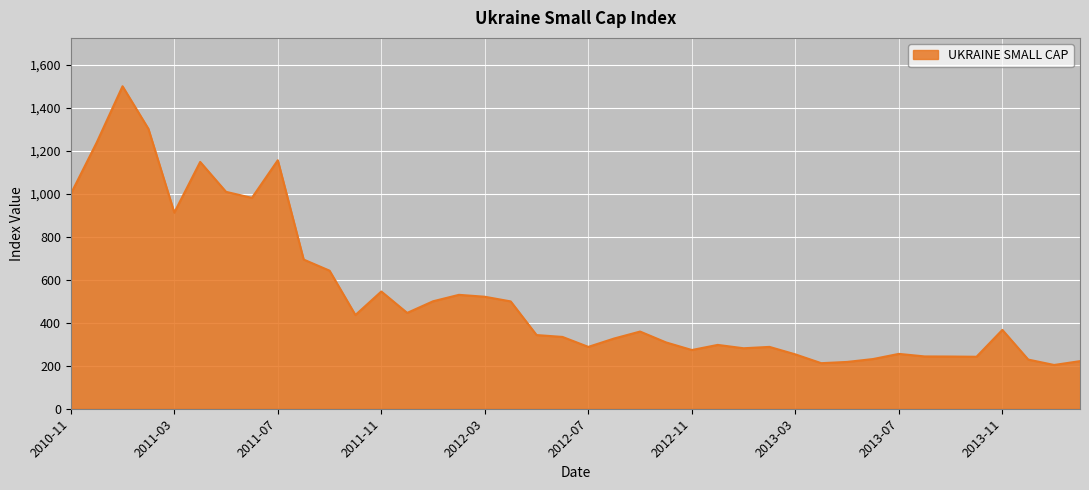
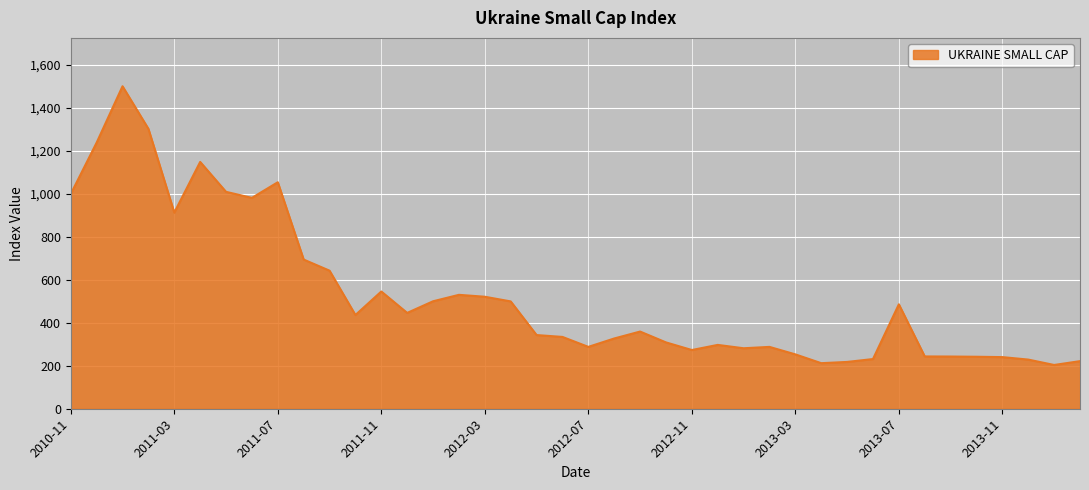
  {
    "2010-11": "1,000",
    "2011-03": "910",
-   "2011-07": "1,160",
+   "2011-07": "1,050",
    "2011-11": "550",
    "2012-03": "520",
    "2012-07": "290",
    "2012-11": "270",
    "2013-03": "250",
-   "2013-07": "260",
-   "2013-11": "370"
+   "2013-07": "490",
+   "2013-11": "240"
  }
